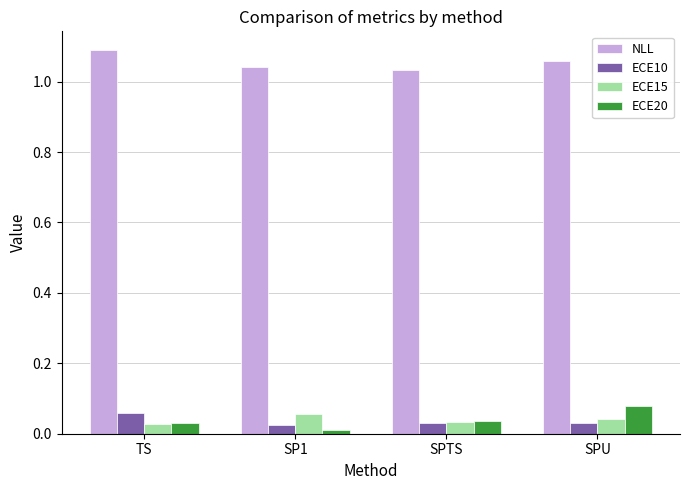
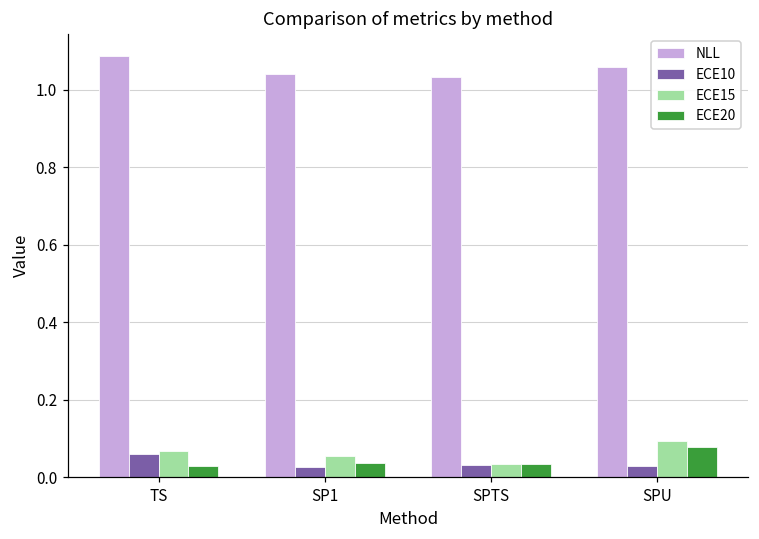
  {
    "NLL": {
      "TS": 1.09,
      "SP1": 1.04,
      "SPTS": 1.03,
      "SPU": 1.06
    },
    "ECE10": {
      "TS": 0.06,
      "SP1": 0.03,
      "SPTS": 0.03,
      "SPU": 0.03
    },
    "ECE15": {
-     "TS": 0.03,
+     "TS": 0.07,
      "SP1": 0.06,
      "SPTS": 0.03,
-     "SPU": 0.04
+     "SPU": 0.09
    },
    "ECE20": {
      "TS": 0.03,
-     "SP1": 0.01,
+     "SP1": 0.04,
      "SPTS": 0.03,
      "SPU": 0.08
    }
  }
